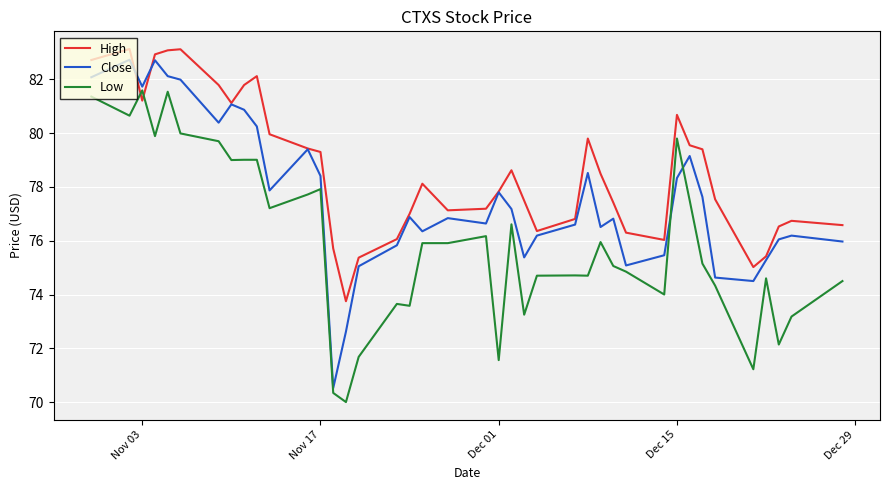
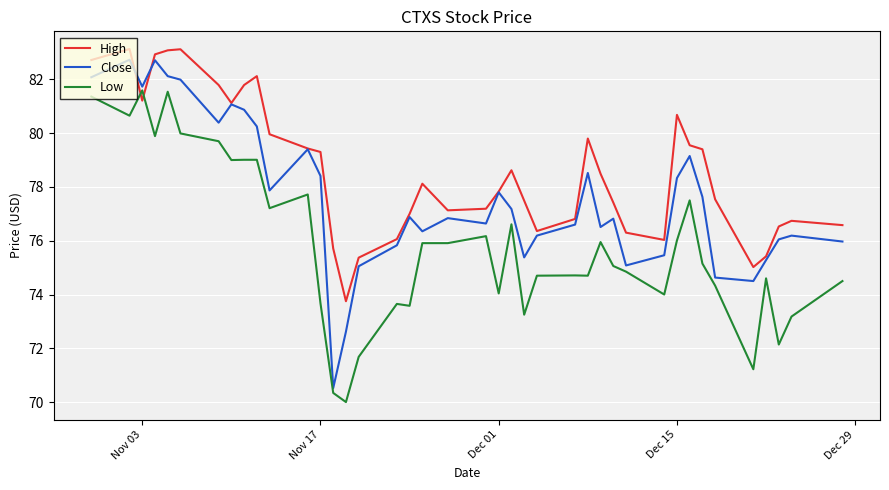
  {
    "High": {
      "Nov 03": 81.2,
      "Nov 17": 79.3,
      "Dec 15": 80.7
    },
    "Close": {
      "Nov 03": 81.7,
      "Nov 17": 78.4,
      "Dec 15": 78.3
    },
    "Low": {
      "Nov 03": 81.6,
-     "Nov 17": 77.9,
-     "Dec 01": 71.6,
-     "Dec 15": 79.8
+     "Nov 17": 73.7,
+     "Dec 01": 74.0,
+     "Dec 15": 76.0
    }
  }
